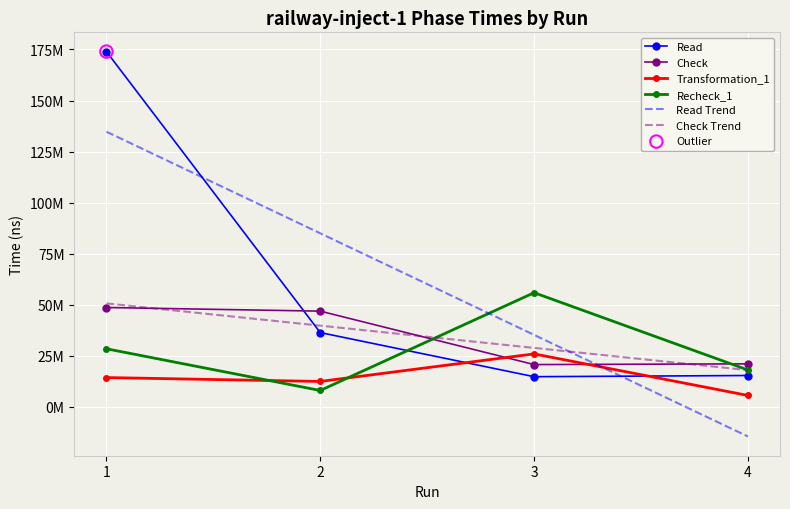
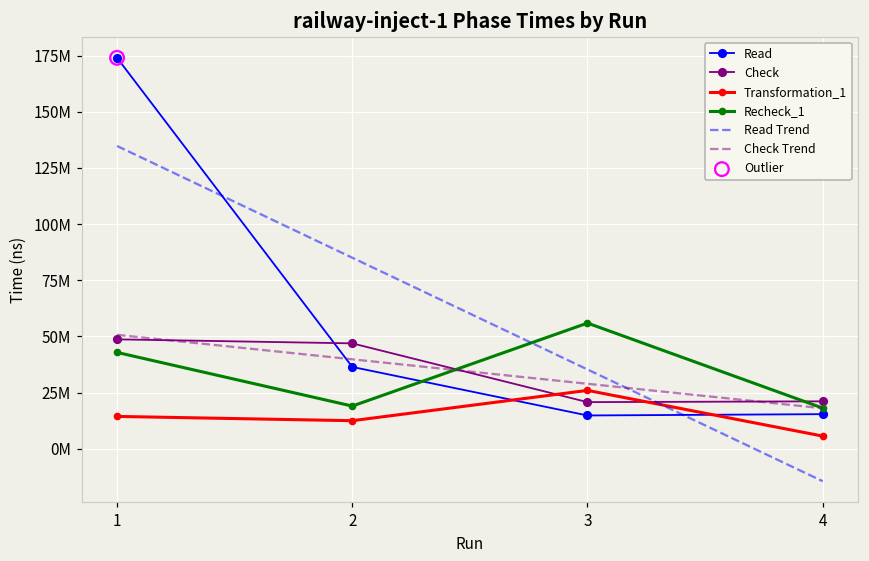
  {
    "Transformation_1": {
      "1": 14000000,
      "2": 12000000,
      "3": 26000000,
      "4": 6000000
    },
    "Recheck_1": {
-     "1": 28000000,
-     "2": 8000000,
+     "1": 43000000,
+     "2": 19000000,
      "3": 56000000
    }
  }
